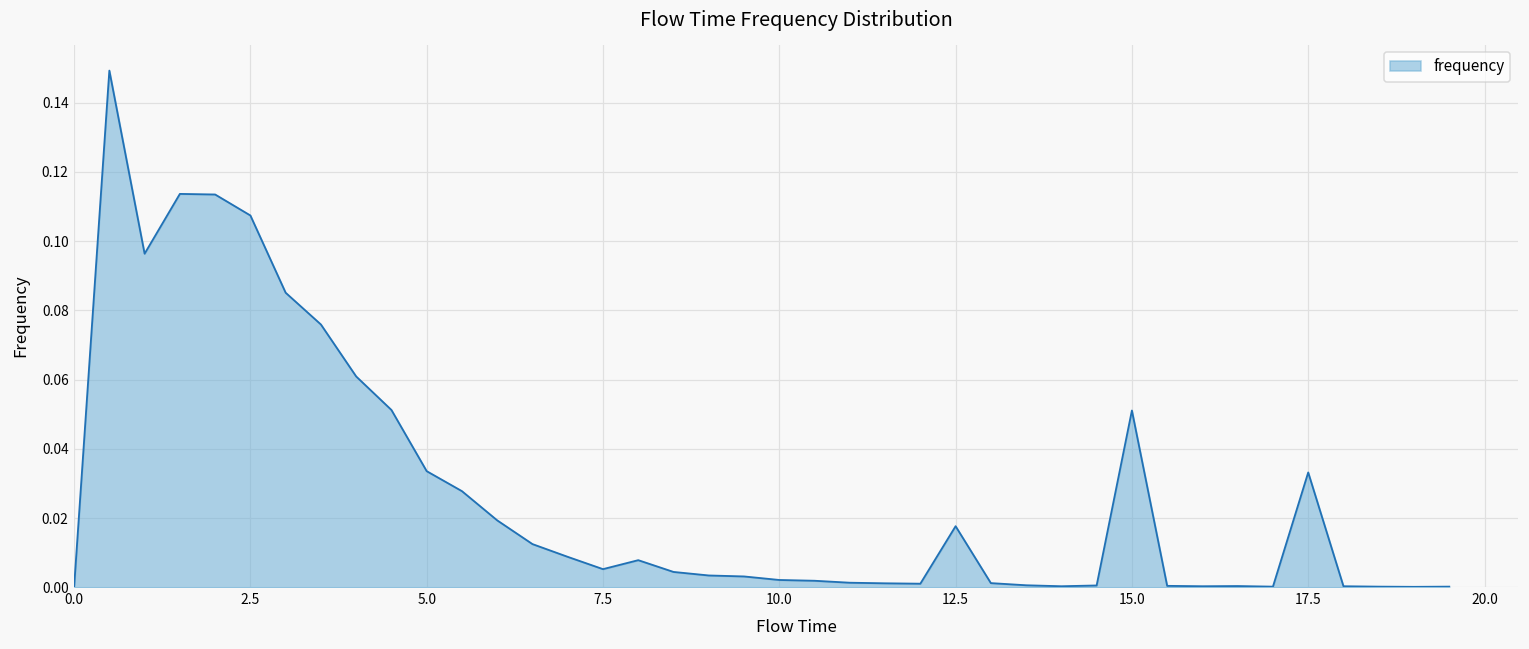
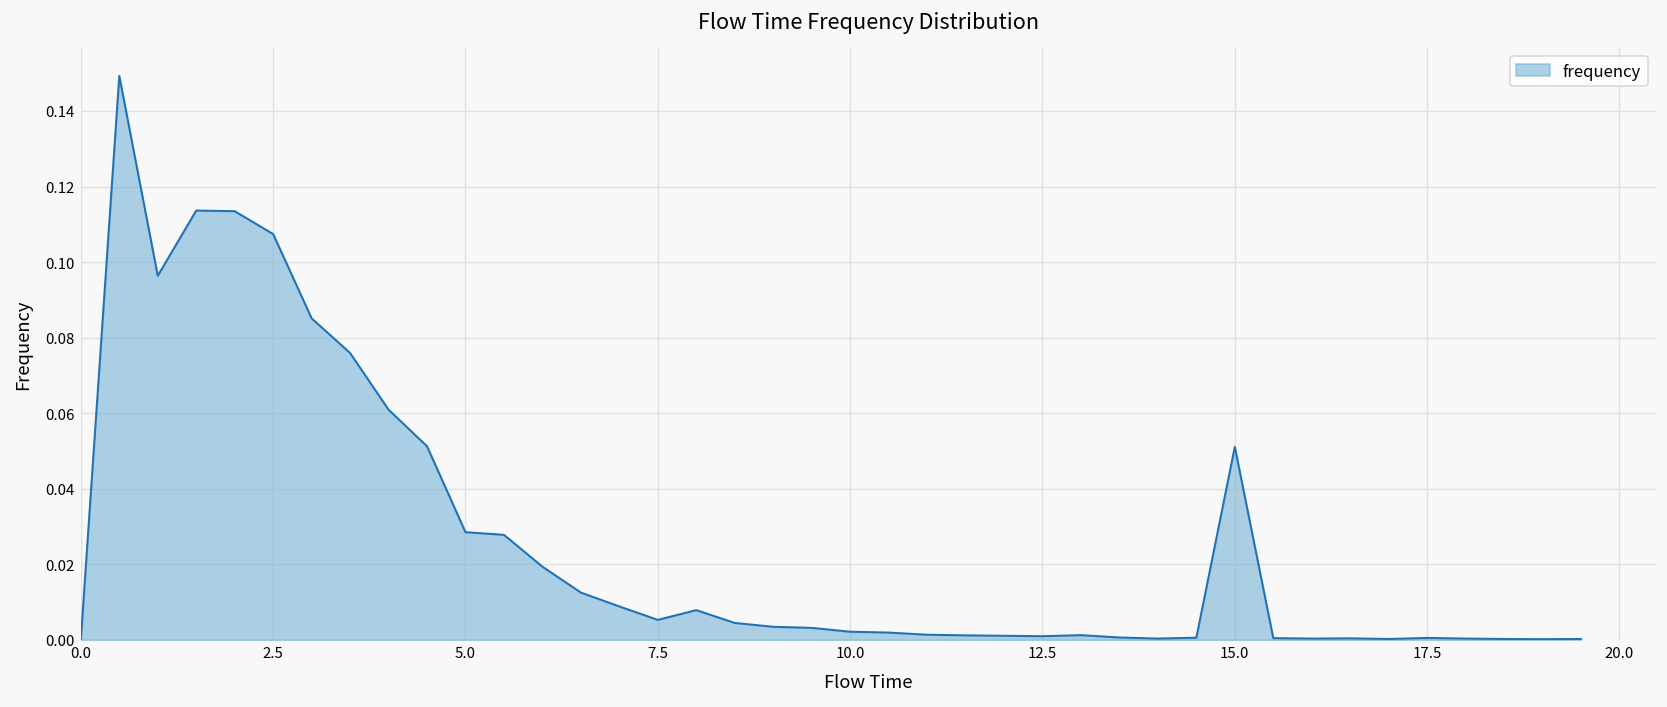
  {
    "0.0": 0.000,
    "2.5": 0.107,
-   "5.0": 0.034,
+   "5.0": 0.028,
    "7.5": 0.005,
    "10.0": 0.002,
-   "12.5": 0.018,
+   "12.5": 0.001,
    "15.0": 0.051,
-   "17.5": 0.033
+   "17.5": 0.001
  }
